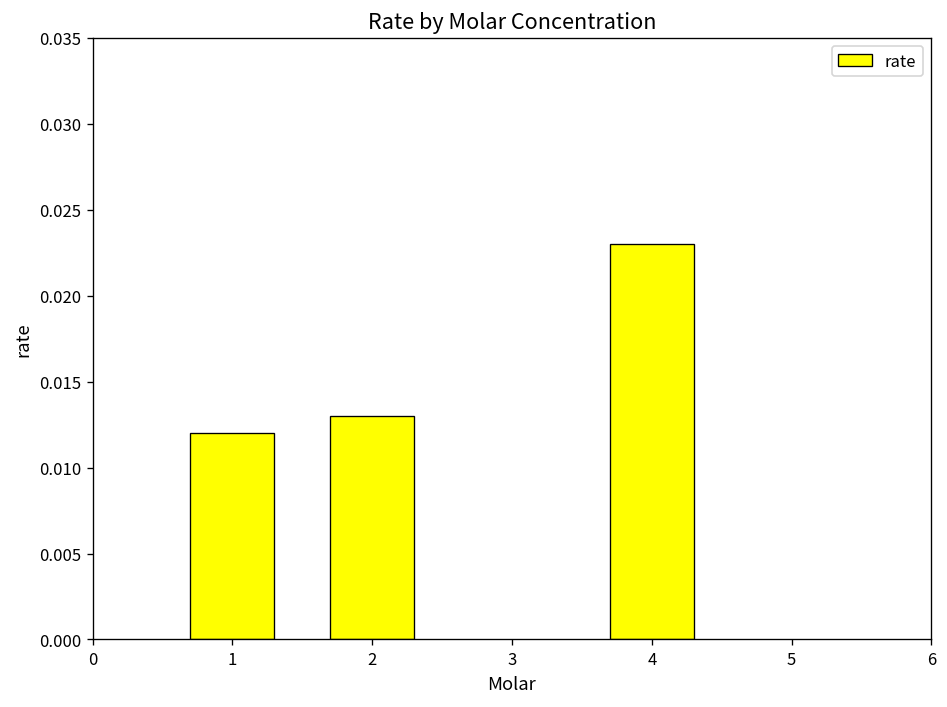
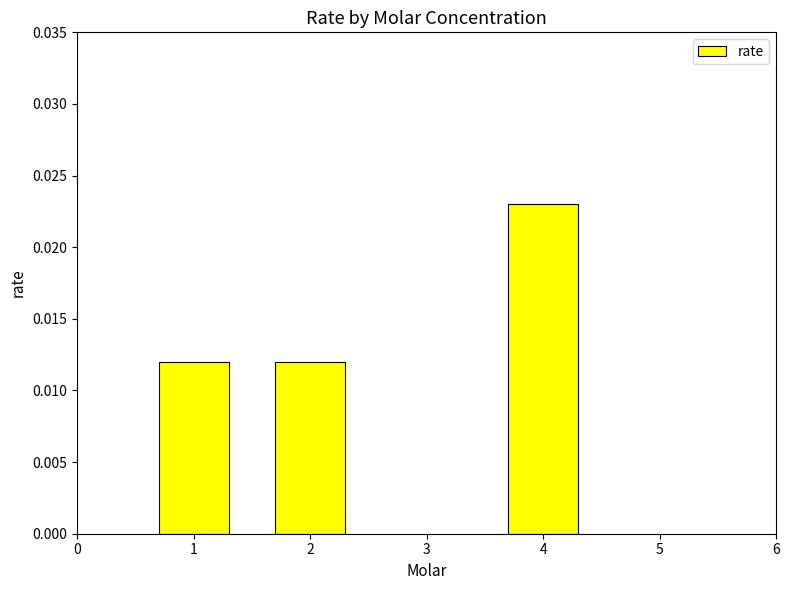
  {
    "1": 0.012,
-   "2": 0.013,
+   "2": 0.012,
    "4": 0.023
  }
